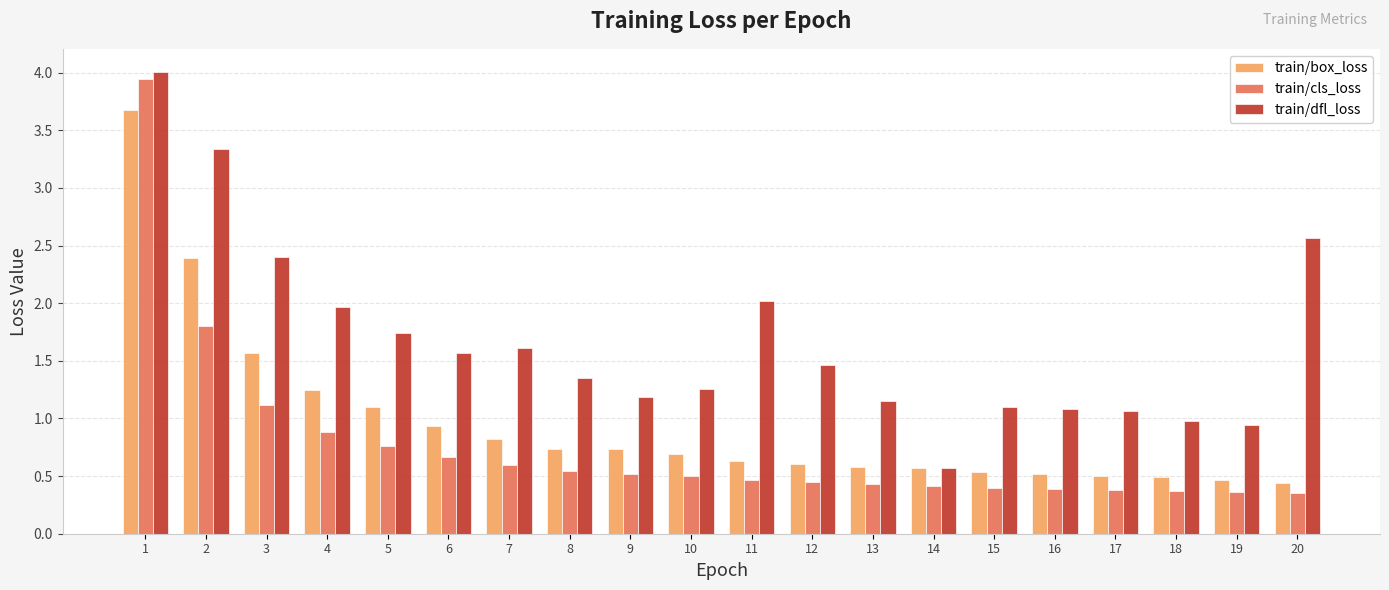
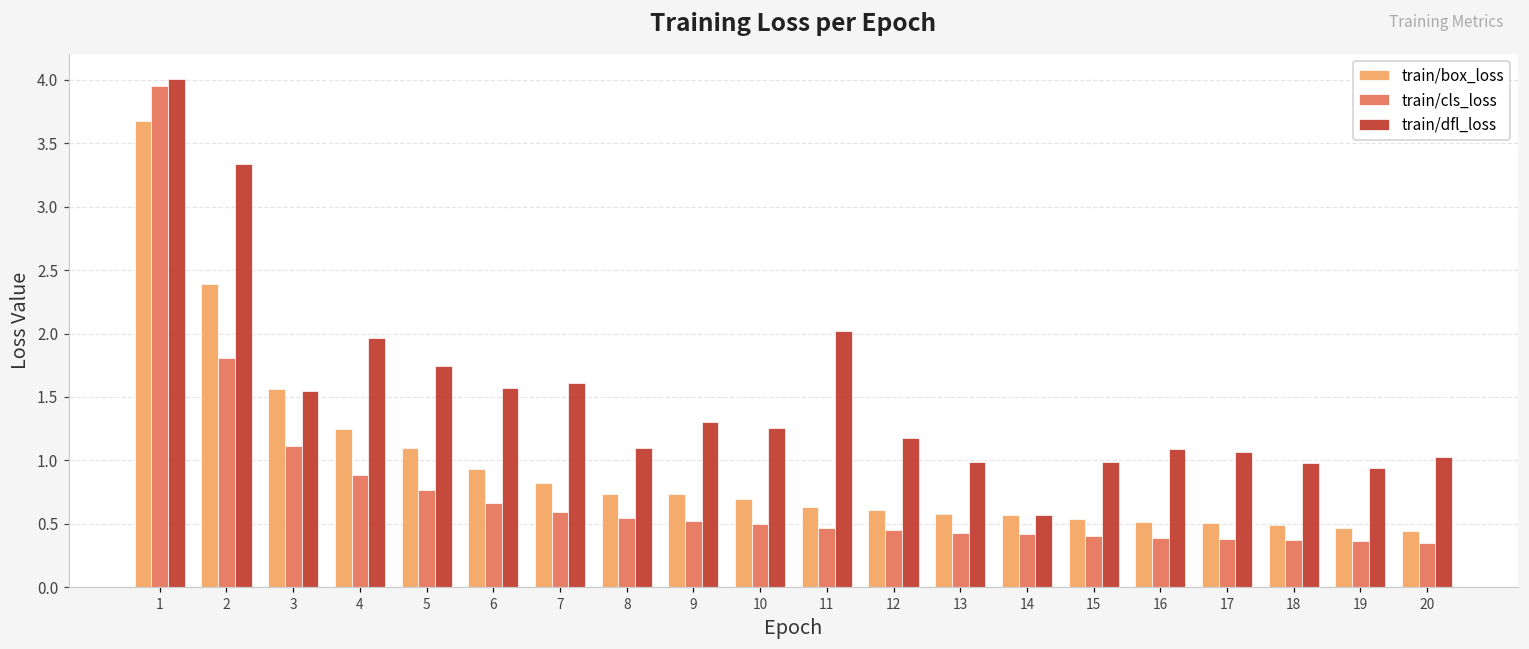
  {
    "train/dfl_loss": {
      "1": 4.01,
      "2": 3.34,
-     "3": 2.40,
+     "3": 1.55,
      "4": 1.97,
      "5": 1.74,
      "6": 1.57,
      "7": 1.61,
-     "8": 1.35,
-     "9": 1.19,
+     "8": 1.10,
+     "9": 1.30,
      "10": 1.26,
      "11": 2.02,
-     "12": 1.46,
-     "13": 1.15,
+     "12": 1.18,
+     "13": 0.99,
      "14": 0.57,
-     "15": 1.10,
+     "15": 0.99,
      "16": 1.09,
      "17": 1.07,
      "18": 0.98,
      "19": 0.94,
-     "20": 2.57
+     "20": 1.02
    }
  }
